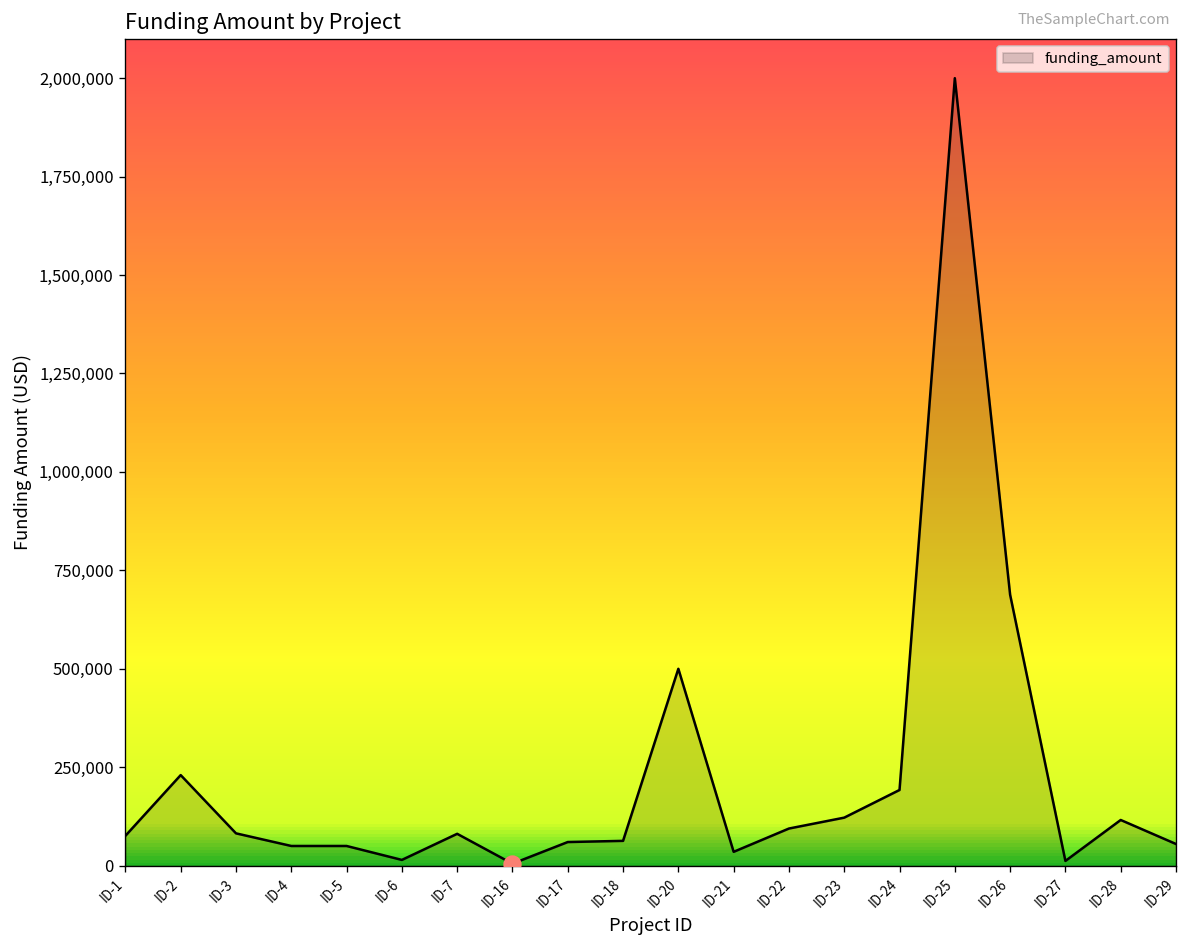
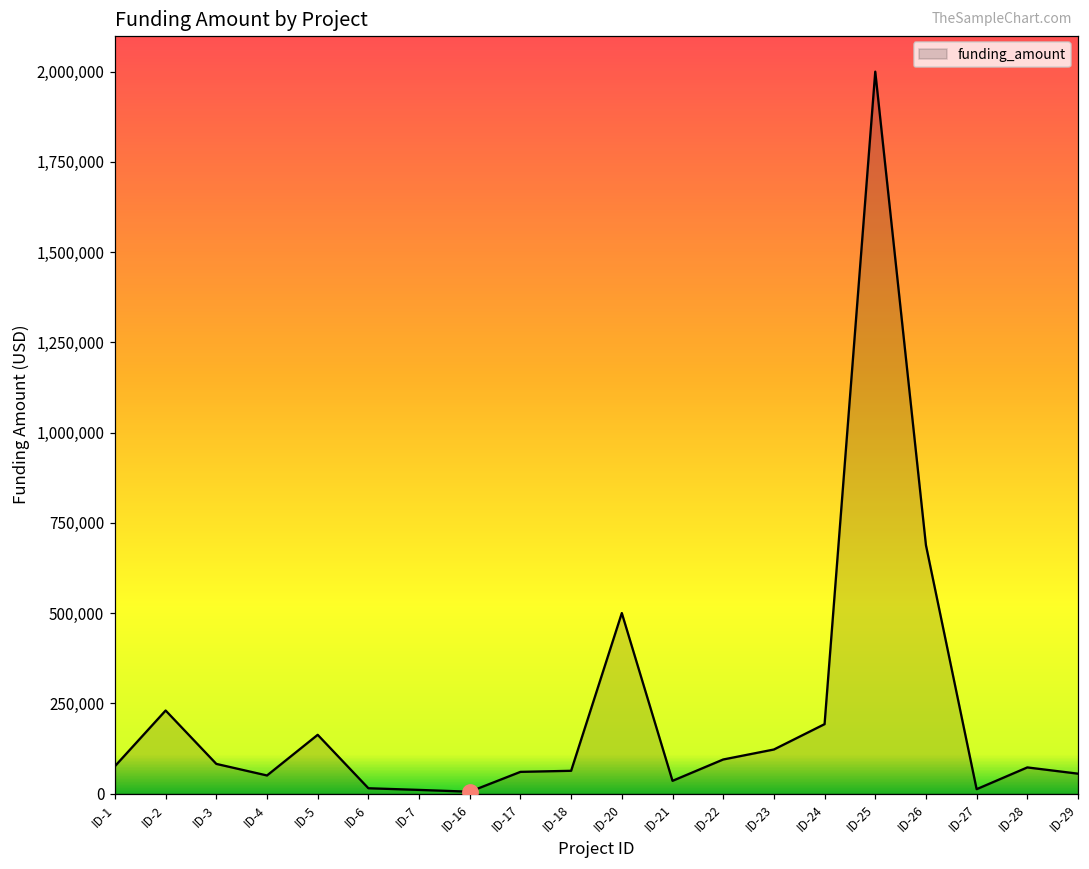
  {
    "funding_amount": {
      "ID-1": "80,000",
      "ID-2": "230,000",
      "ID-3": "80,000",
      "ID-4": "50,000",
-     "ID-5": "50,000",
+     "ID-5": "160,000",
      "ID-6": "10,000",
-     "ID-7": "80,000",
+     "ID-7": "10,000",
      "ID-17": "60,000",
      "ID-18": "60,000",
      "ID-20": "500,000",
      "ID-21": "40,000",
      "ID-22": "90,000",
      "ID-23": "120,000",
      "ID-24": "190,000",
      "ID-25": "2,000,000",
      "ID-26": "690,000",
      "ID-27": "10,000",
-     "ID-28": "120,000",
+     "ID-28": "70,000",
      "ID-29": "60,000"
    }
  }
